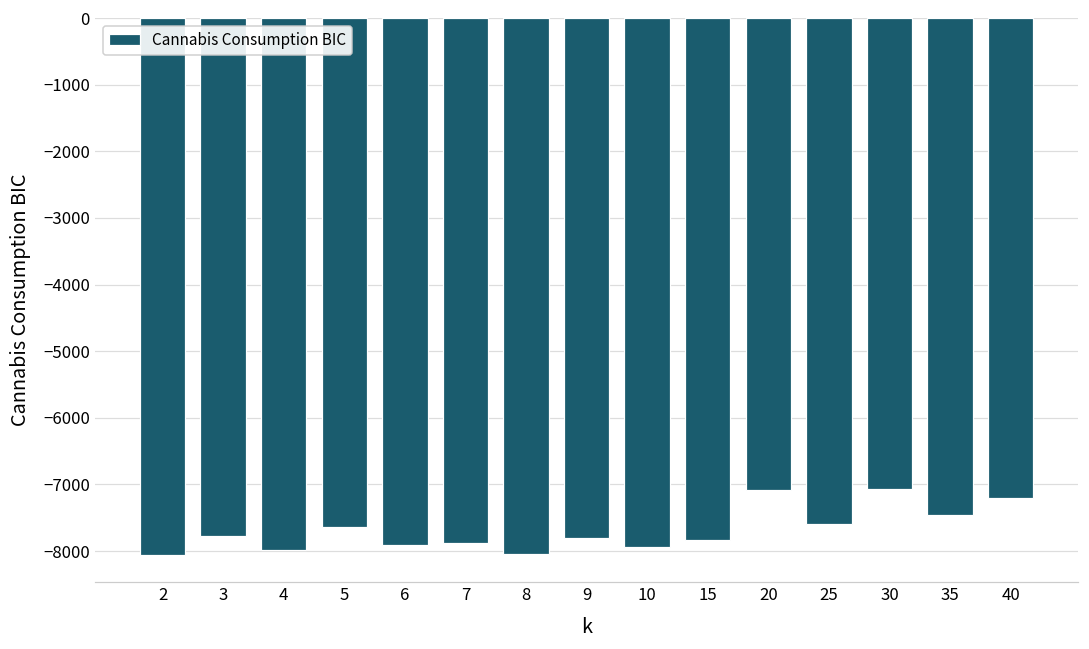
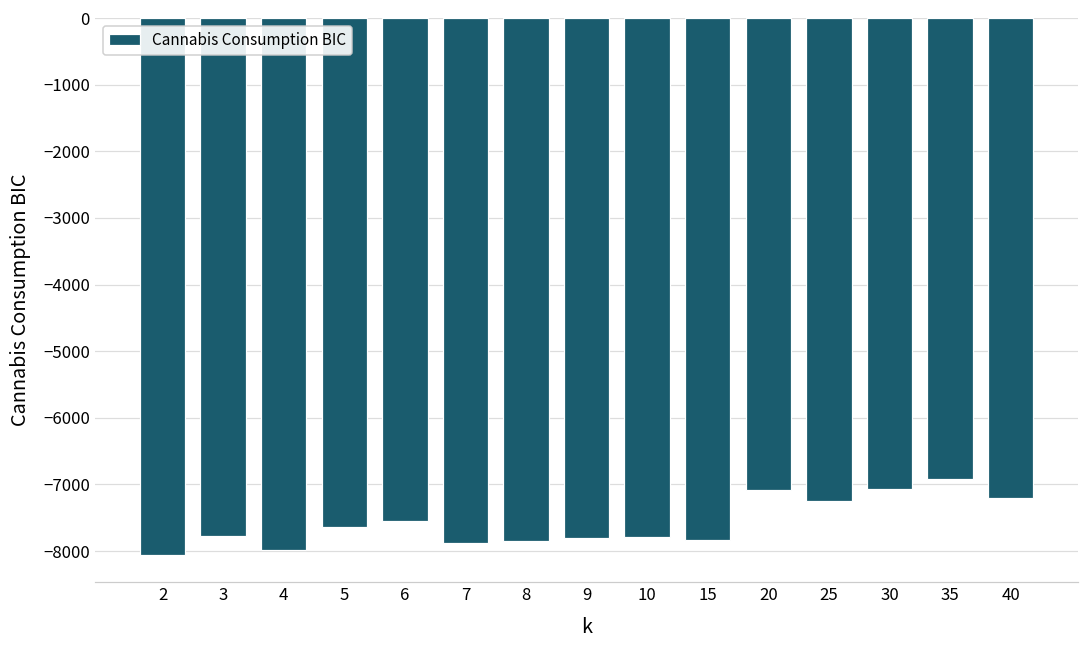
  {
    "2": -8100,
    "3": -7800,
    "4": -8000,
    "5": -7600,
-   "6": -7900,
+   "6": -7500,
    "7": -7900,
-   "8": -8000,
+   "8": -7800,
    "9": -7800,
-   "10": -7900,
+   "10": -7800,
    "15": -7800,
    "20": -7100,
-   "25": -7600,
+   "25": -7200,
    "30": -7100,
-   "35": -7500,
+   "35": -6900,
    "40": -7200
  }
